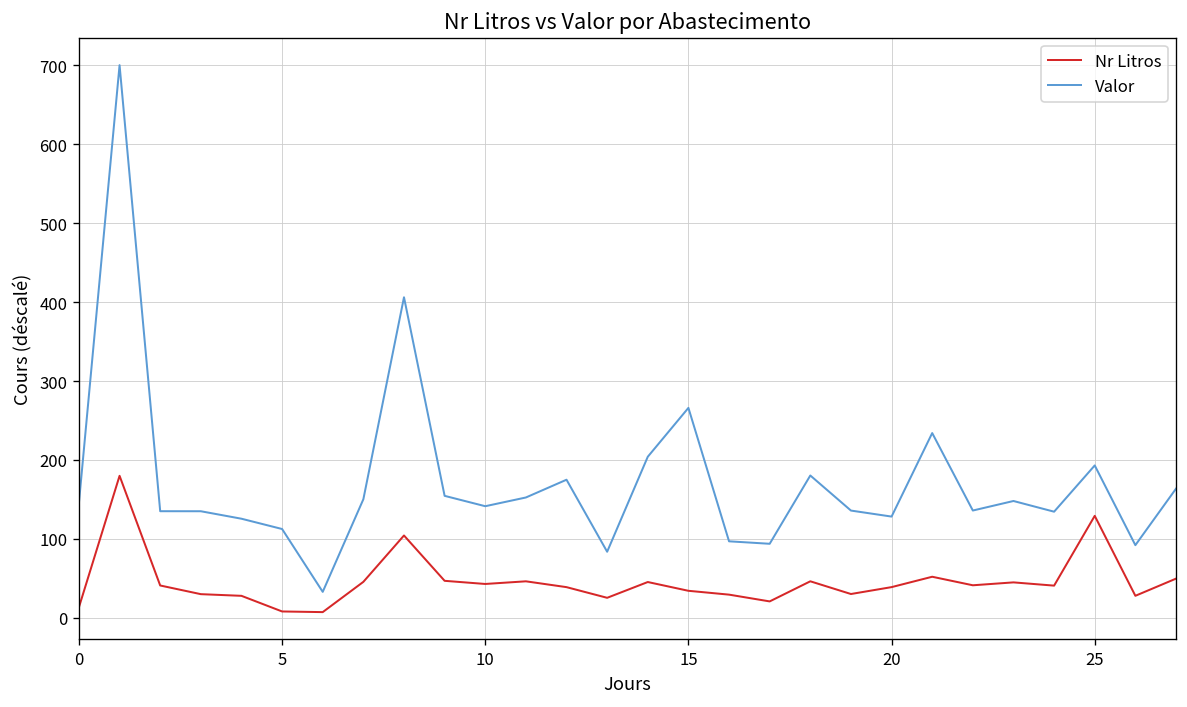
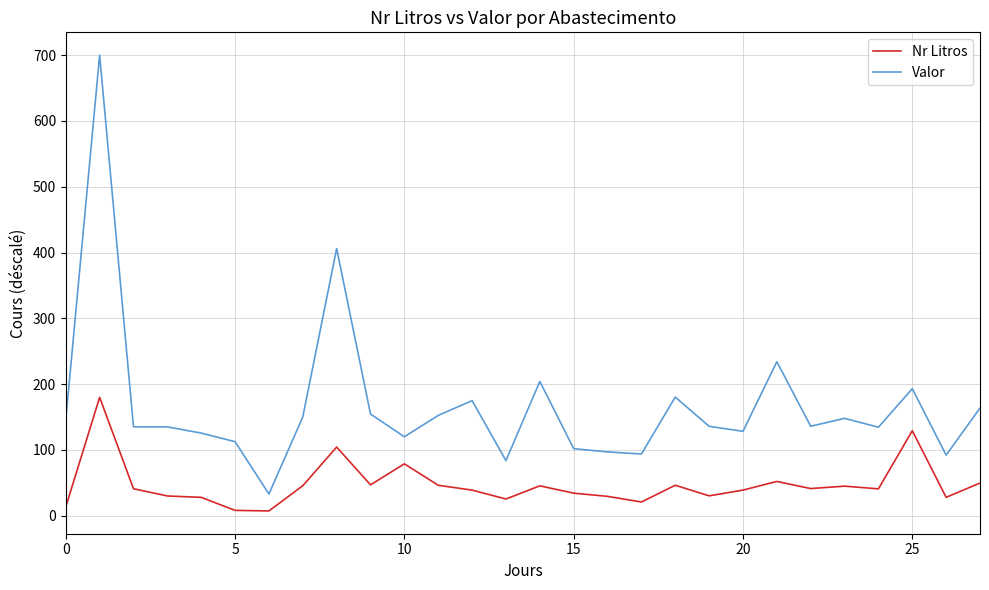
  {
    "Nr Litros": {
      "0": 10,
      "5": 10,
-     "10": 40,
+     "10": 80,
      "15": 30,
      "20": 40,
      "25": 130
    },
    "Valor": {
      "0": 150,
      "5": 110,
-     "10": 140,
-     "15": 270,
+     "10": 120,
+     "15": 100,
      "20": 130,
      "25": 190
    }
  }
